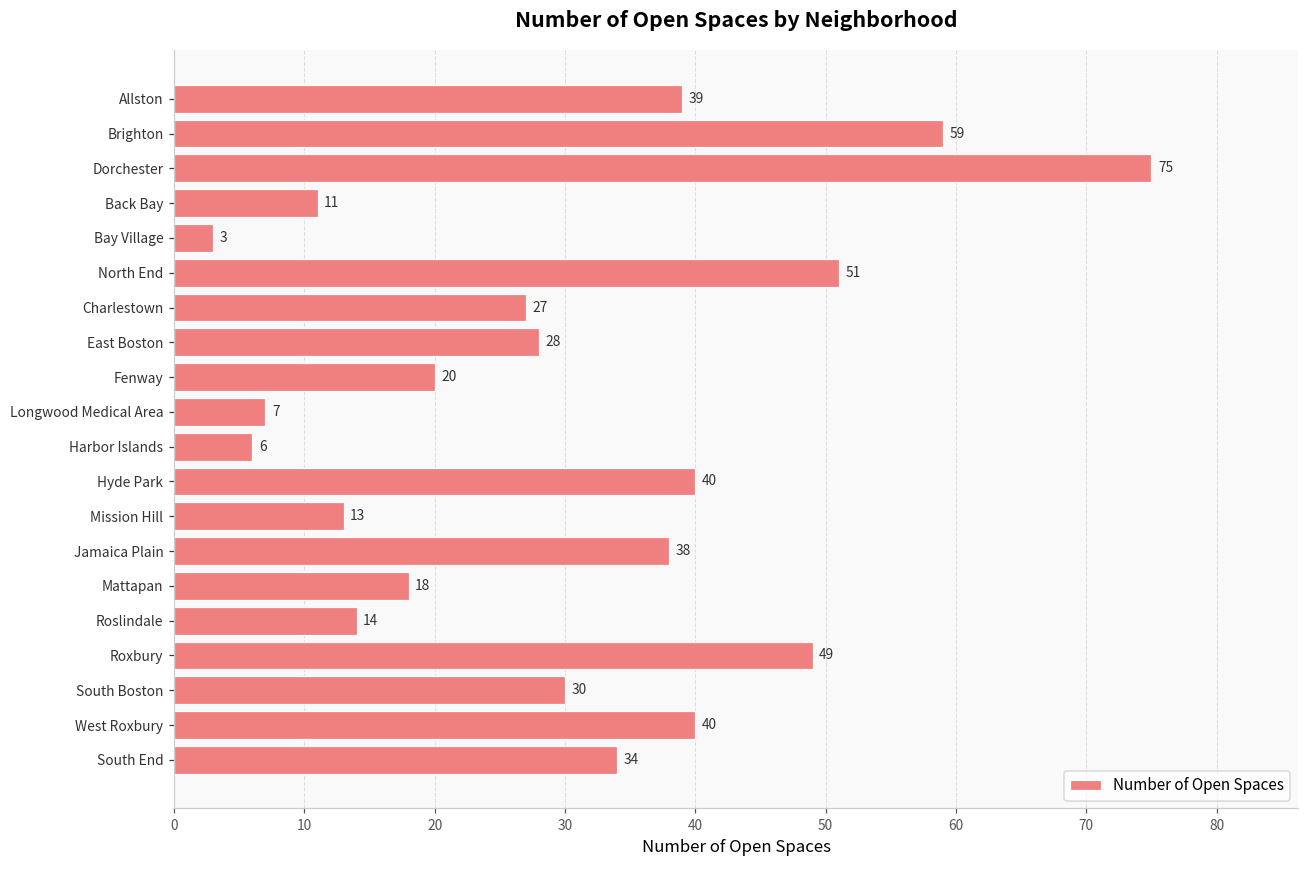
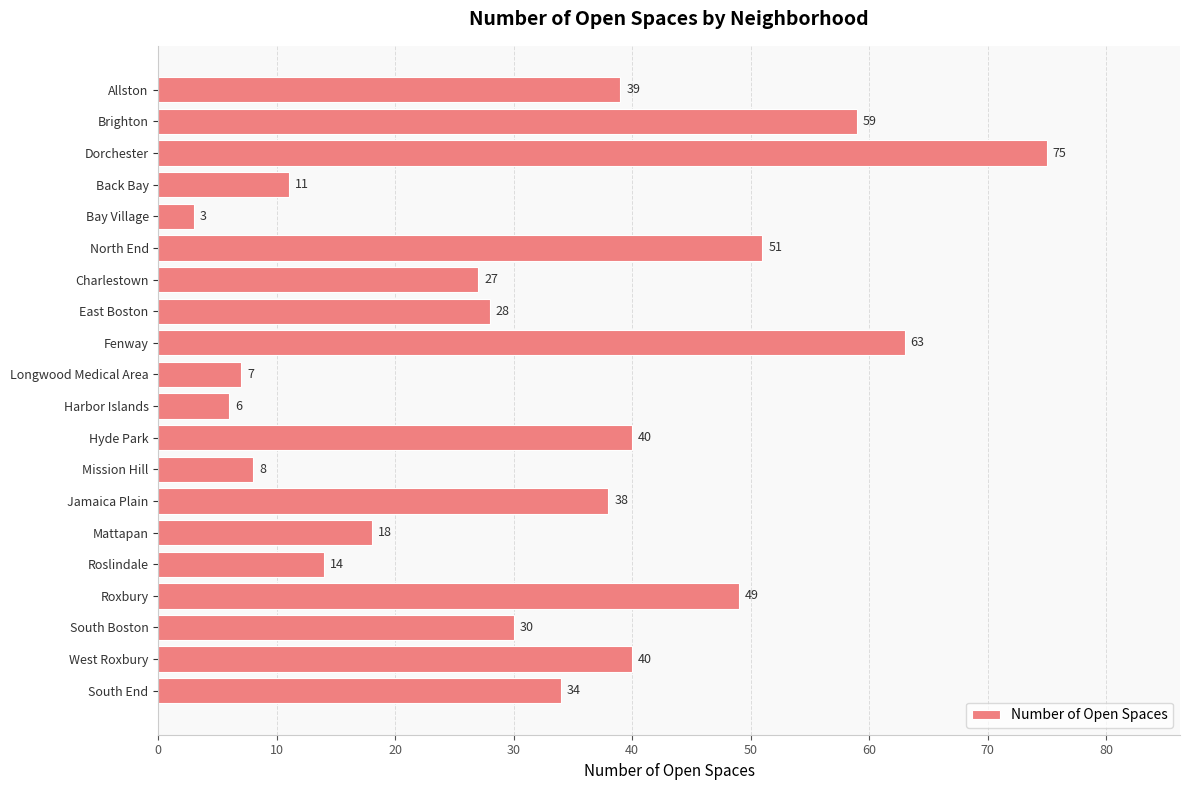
  {
    "Allston": 39,
    "Brighton": 59,
    "Dorchester": 75,
    "Back Bay": 11,
    "Bay Village": 3,
    "North End": 51,
    "Charlestown": 27,
    "East Boston": 28,
-   "Fenway": 20,
+   "Fenway": 63,
    "Longwood Medical Area": 7,
    "Harbor Islands": 6,
    "Hyde Park": 40,
-   "Mission Hill": 13,
+   "Mission Hill": 8,
    "Jamaica Plain": 38,
    "Mattapan": 18,
    "Roslindale": 14,
    "Roxbury": 49,
    "South Boston": 30,
    "West Roxbury": 40,
    "South End": 34
  }
